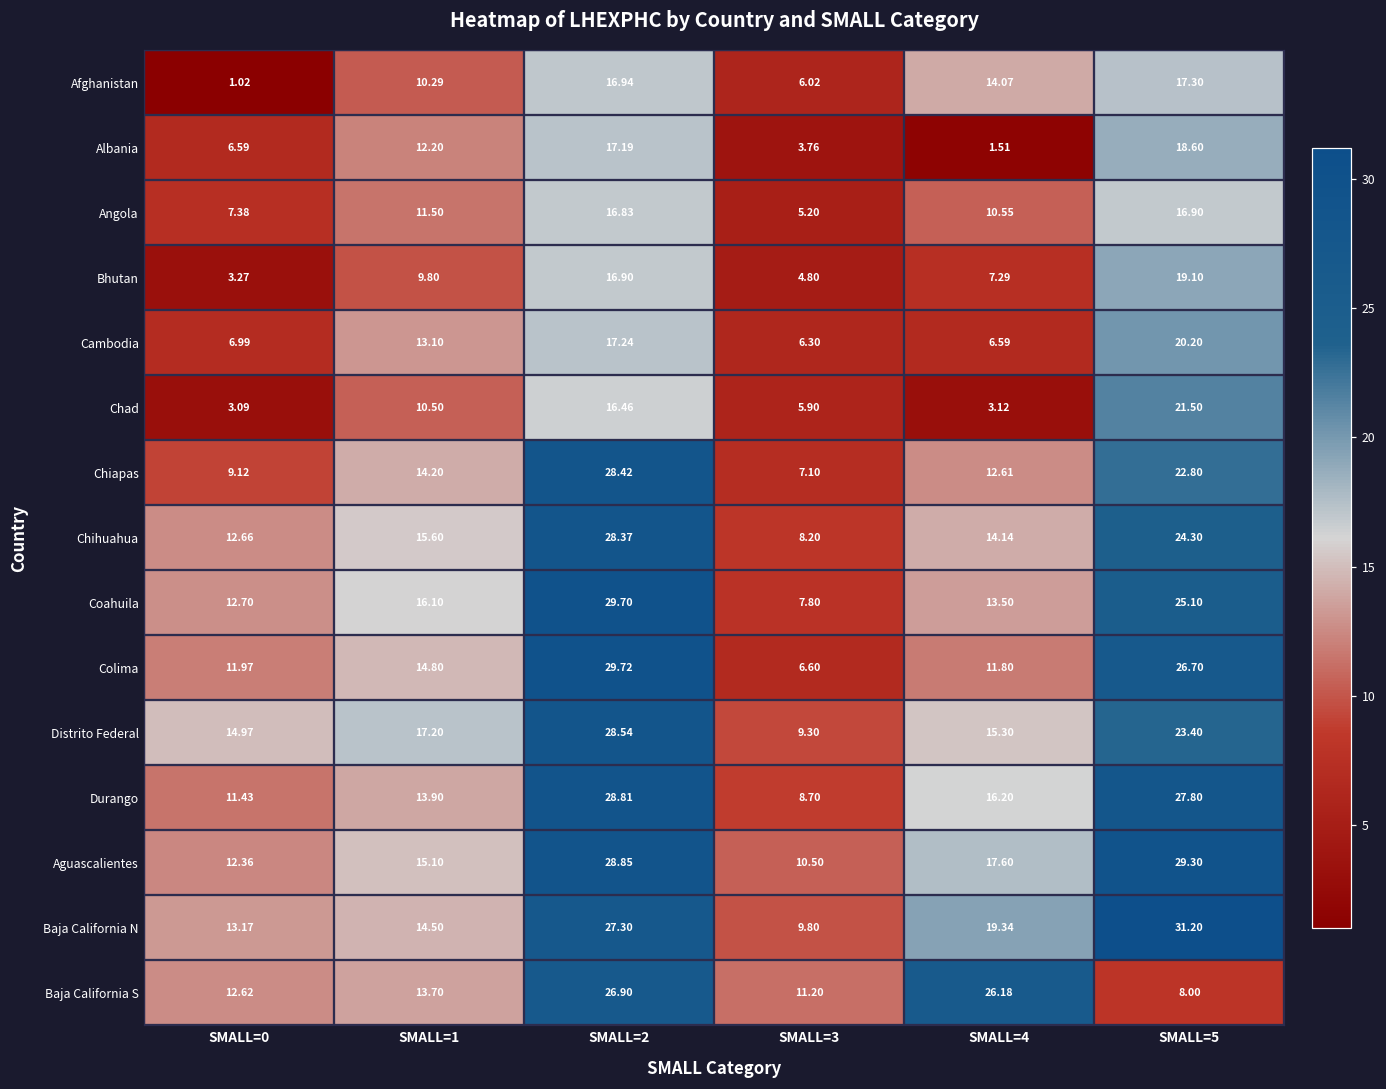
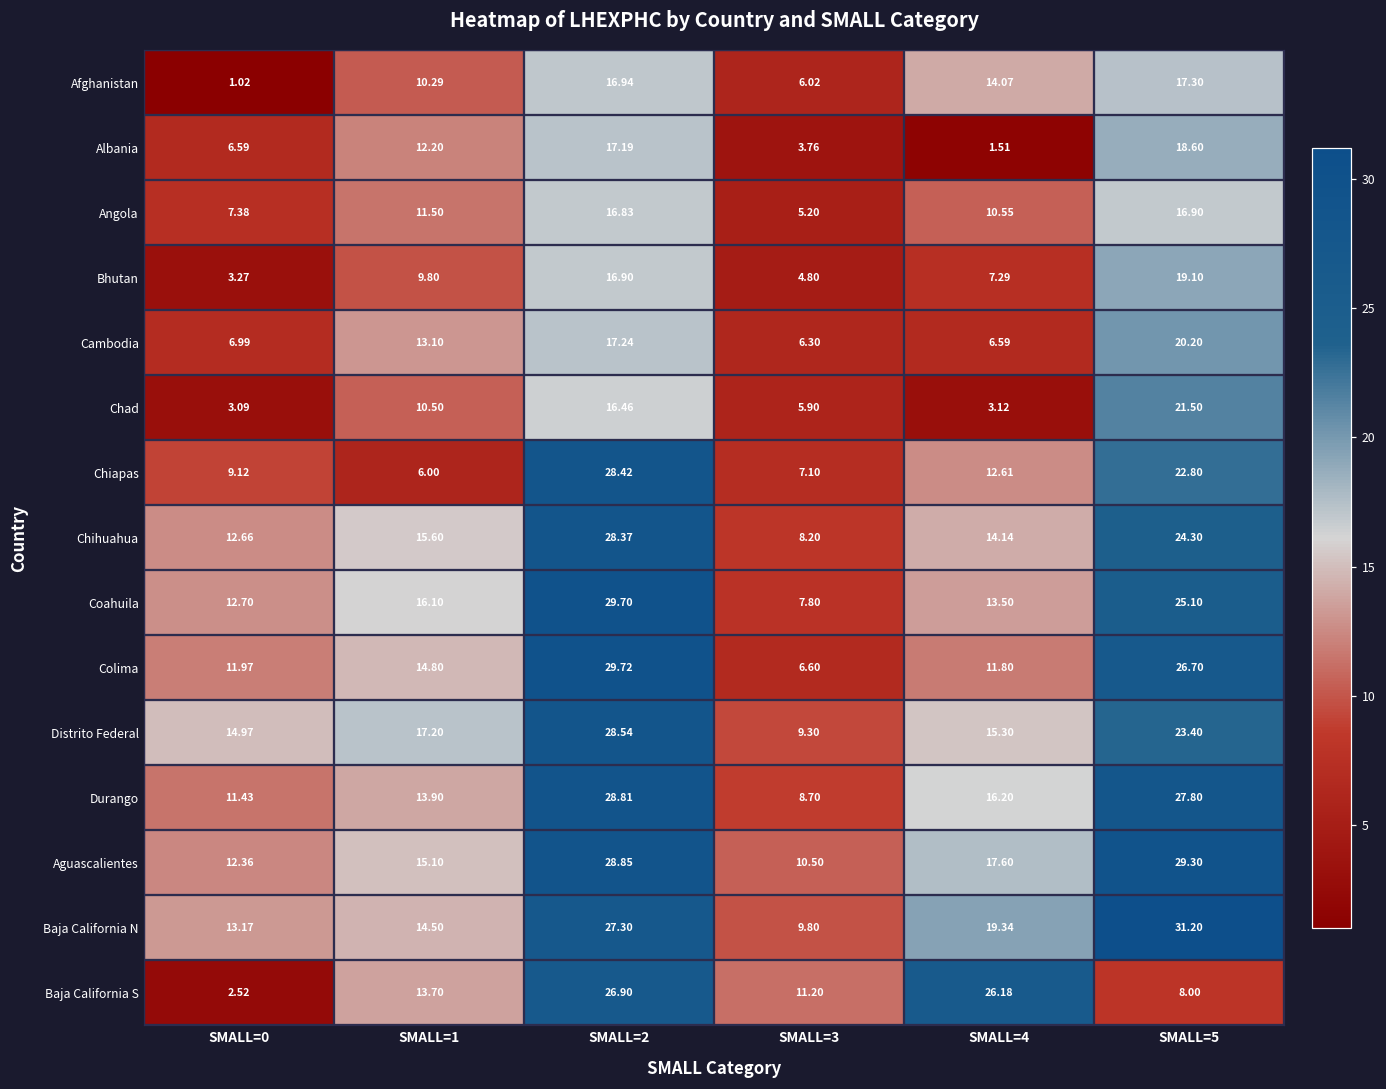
  {
    "Afghanistan": {
      "SMALL=0": 1.02,
      "SMALL=1": 10.29,
      "SMALL=2": 16.94,
      "SMALL=3": 6.02,
      "SMALL=4": 14.07,
      "SMALL=5": 17.30
    },
    "Albania": {
      "SMALL=0": 6.59,
      "SMALL=1": 12.20,
      "SMALL=2": 17.19,
      "SMALL=3": 3.76,
      "SMALL=4": 1.51,
      "SMALL=5": 18.60
    },
    "Angola": {
      "SMALL=0": 7.38,
      "SMALL=1": 11.50,
      "SMALL=2": 16.83,
      "SMALL=3": 5.20,
      "SMALL=4": 10.55,
      "SMALL=5": 16.90
    },
    "Bhutan": {
      "SMALL=0": 3.27,
      "SMALL=1": 9.80,
      "SMALL=2": 16.90,
      "SMALL=3": 4.80,
      "SMALL=4": 7.29,
      "SMALL=5": 19.10
    },
    "Cambodia": {
      "SMALL=0": 6.99,
      "SMALL=1": 13.10,
      "SMALL=2": 17.24,
      "SMALL=3": 6.30,
      "SMALL=4": 6.59,
      "SMALL=5": 20.20
    },
    "Chad": {
      "SMALL=0": 3.09,
      "SMALL=1": 10.50,
      "SMALL=2": 16.46,
      "SMALL=3": 5.90,
      "SMALL=4": 3.12,
      "SMALL=5": 21.50
    },
    "Chiapas": {
      "SMALL=0": 9.12,
-     "SMALL=1": 14.20,
+     "SMALL=1": 6.00,
      "SMALL=2": 28.42,
      "SMALL=3": 7.10,
      "SMALL=4": 12.61,
      "SMALL=5": 22.80
    },
    "Chihuahua": {
      "SMALL=0": 12.66,
      "SMALL=1": 15.60,
      "SMALL=2": 28.37,
      "SMALL=3": 8.20,
      "SMALL=4": 14.14,
      "SMALL=5": 24.30
    },
    "Coahuila": {
      "SMALL=0": 12.70,
      "SMALL=2": 29.70,
      "SMALL=3": 7.80,
      "SMALL=4": 13.50,
      "SMALL=5": 25.10
    },
    "Colima": {
      "SMALL=0": 11.97,
      "SMALL=1": 14.80,
      "SMALL=2": 29.72,
      "SMALL=3": 6.60,
      "SMALL=4": 11.80,
      "SMALL=5": 26.70
    },
    "Distrito Federal": {
      "SMALL=0": 14.97,
      "SMALL=1": 17.20,
      "SMALL=2": 28.54,
      "SMALL=3": 9.30,
      "SMALL=4": 15.30,
      "SMALL=5": 23.40
    },
    "Durango": {
      "SMALL=0": 11.43,
      "SMALL=1": 13.90,
      "SMALL=2": 28.81,
      "SMALL=3": 8.70,
      "SMALL=5": 27.80
    },
    "Aguascalientes": {
      "SMALL=0": 12.36,
      "SMALL=1": 15.10,
      "SMALL=2": 28.85,
      "SMALL=3": 10.50,
      "SMALL=4": 17.60,
      "SMALL=5": 29.30
    },
    "Baja California N": {
      "SMALL=0": 13.17,
      "SMALL=1": 14.50,
      "SMALL=2": 27.30,
      "SMALL=3": 9.80,
      "SMALL=4": 19.34,
      "SMALL=5": 31.20
    },
    "Baja California S": {
-     "SMALL=0": 12.62,
+     "SMALL=0": 2.52,
      "SMALL=1": 13.70,
      "SMALL=2": 26.90,
      "SMALL=3": 11.20,
      "SMALL=4": 26.18,
      "SMALL=5": 8.00
    }
  }
